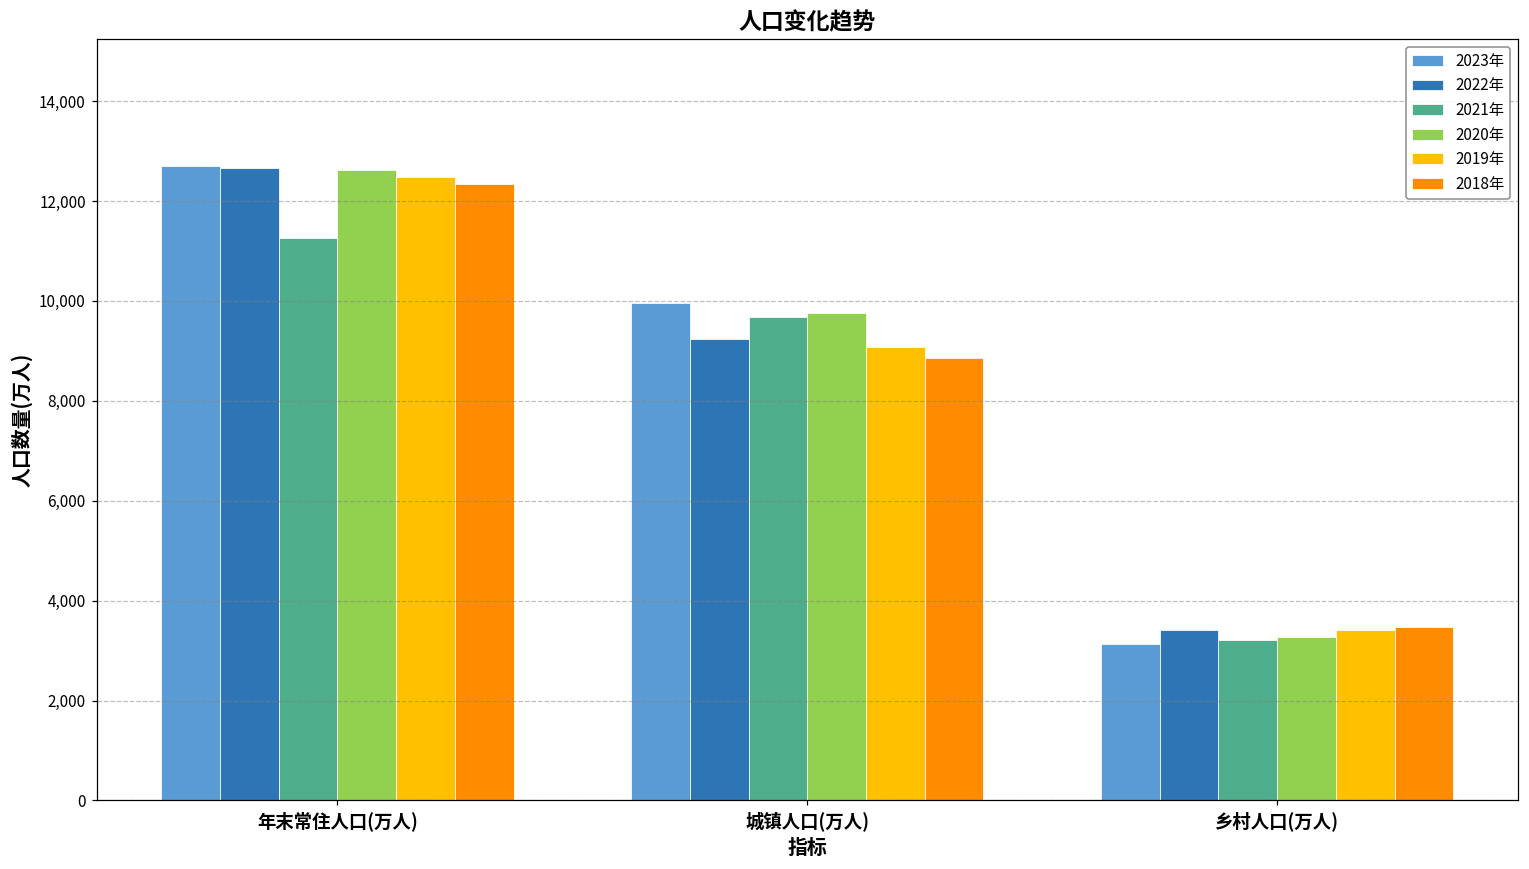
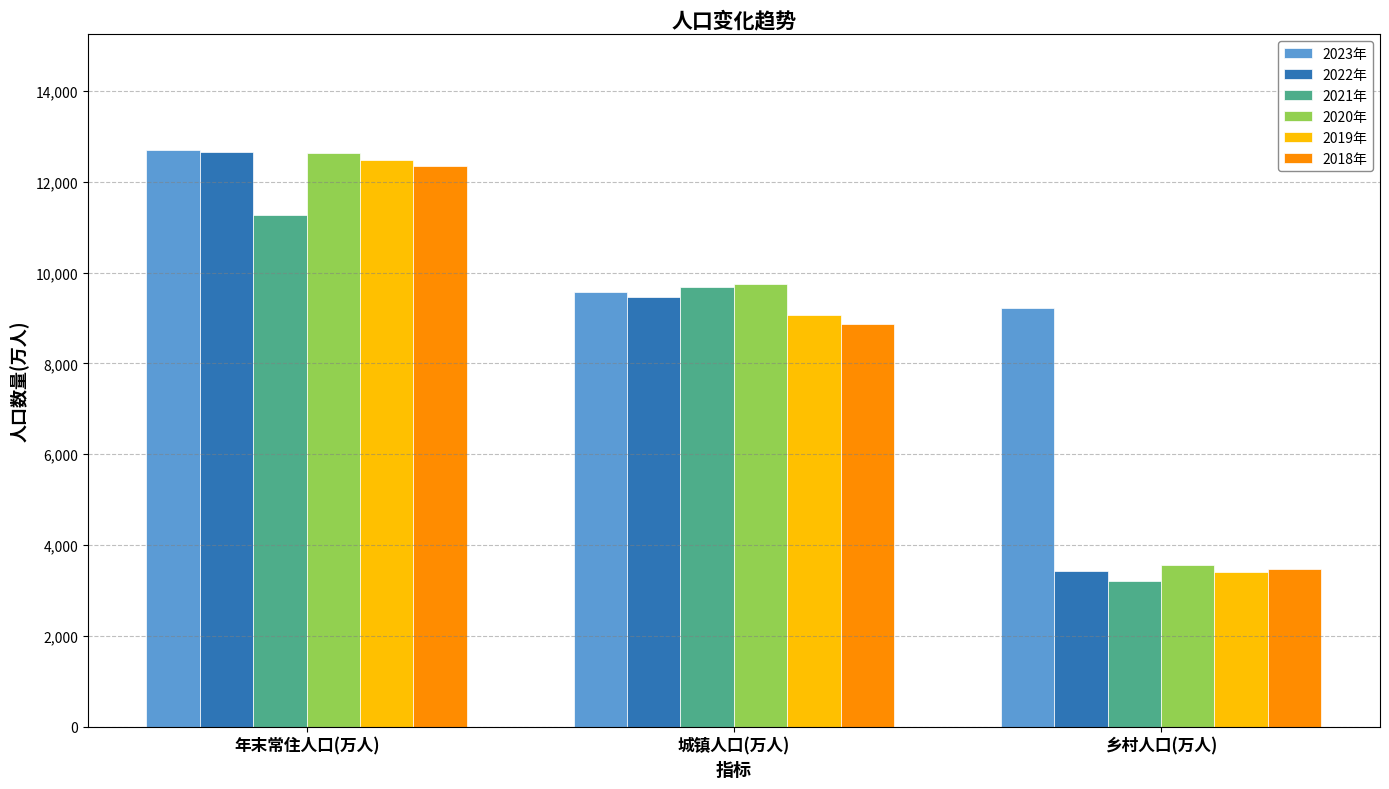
  {
    "2023年": {
      "年末常住人口(万人)": "12,700",
-     "城镇人口(万人)": "10,000",
-     "乡村人口(万人)": "3,100"
+     "城镇人口(万人)": "9,600",
+     "乡村人口(万人)": "9,200"
    },
    "2022年": {
      "年末常住人口(万人)": "12,700",
-     "城镇人口(万人)": "9,200",
+     "城镇人口(万人)": "9,500",
      "乡村人口(万人)": "3,400"
    },
    "2021年": {
      "年末常住人口(万人)": "11,300",
      "城镇人口(万人)": "9,700",
      "乡村人口(万人)": "3,200"
    },
    "2020年": {
      "年末常住人口(万人)": "12,600",
      "城镇人口(万人)": "9,800",
-     "乡村人口(万人)": "3,300"
+     "乡村人口(万人)": "3,600"
    }
  }
